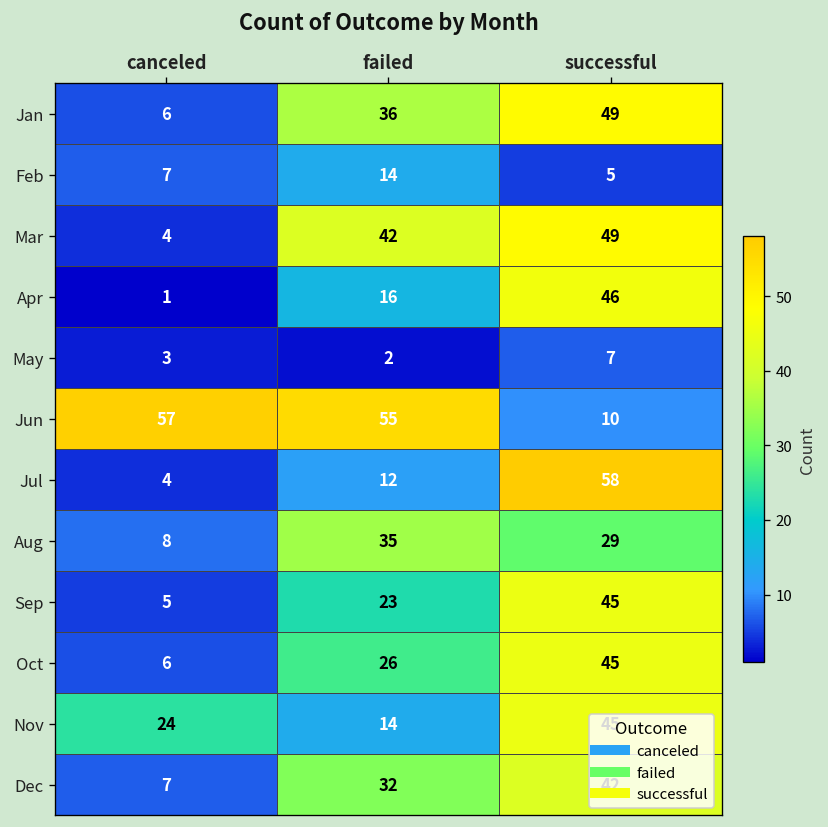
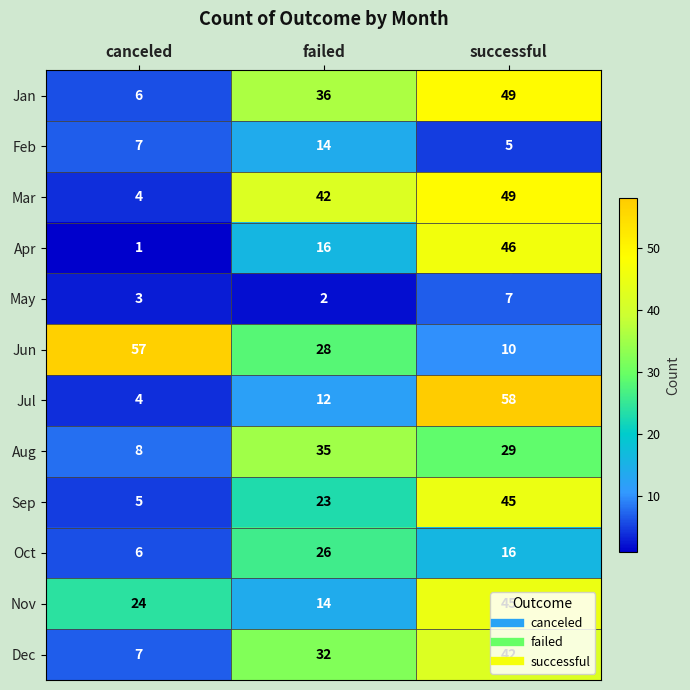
  {
    "Jan": {
      "canceled": 6,
      "failed": 36,
      "successful": 49
    },
    "Feb": {
      "canceled": 7,
      "failed": 14,
      "successful": 5
    },
    "Mar": {
      "canceled": 4,
      "failed": 42,
      "successful": 49
    },
    "Apr": {
      "canceled": 1,
      "failed": 16,
      "successful": 46
    },
    "May": {
      "canceled": 3,
      "failed": 2,
      "successful": 7
    },
    "Jun": {
      "canceled": 57,
-     "failed": 55,
+     "failed": 28,
      "successful": 10
    },
    "Jul": {
      "canceled": 4,
      "failed": 12,
      "successful": 58
    },
    "Aug": {
      "canceled": 8,
      "failed": 35,
      "successful": 29
    },
    "Sep": {
      "canceled": 5,
      "failed": 23,
      "successful": 45
    },
    "Oct": {
      "canceled": 6,
      "failed": 26,
-     "successful": 45
+     "successful": 16
    },
    "Nov": {
      "canceled": 24,
      "failed": 14
    },
    "Dec": {
      "canceled": 7,
      "failed": 32
    }
  }
